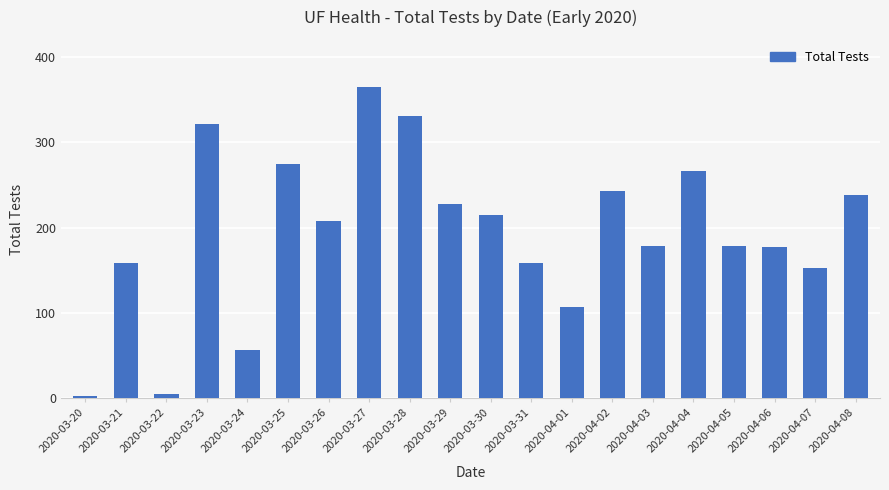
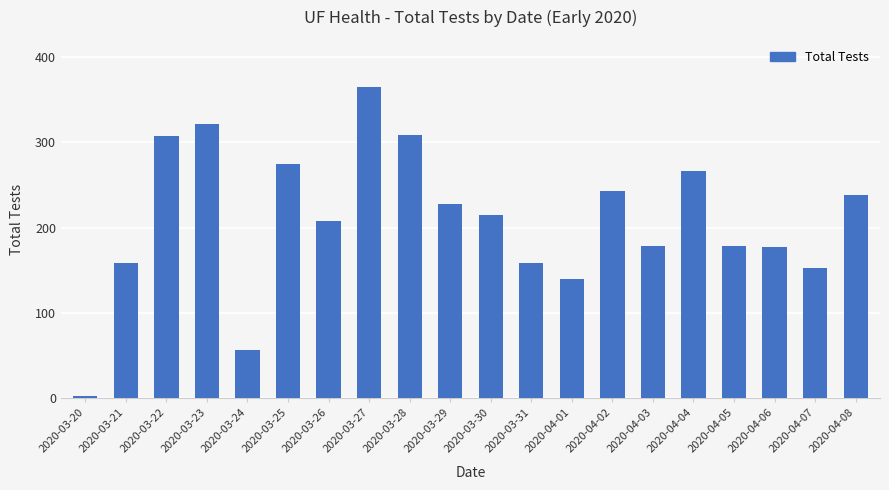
  {
    "2020-03-20": 0,
    "2020-03-21": 160,
-   "2020-03-22": 10,
+   "2020-03-22": 310,
    "2020-03-23": 320,
    "2020-03-24": 60,
    "2020-03-25": 280,
    "2020-03-26": 210,
    "2020-03-27": 370,
-   "2020-03-28": 330,
+   "2020-03-28": 310,
    "2020-03-29": 230,
    "2020-03-30": 220,
    "2020-03-31": 160,
-   "2020-04-01": 110,
+   "2020-04-01": 140,
    "2020-04-02": 240,
    "2020-04-03": 180,
    "2020-04-04": 270,
    "2020-04-05": 180,
    "2020-04-06": 180,
    "2020-04-07": 150,
    "2020-04-08": 240
  }
